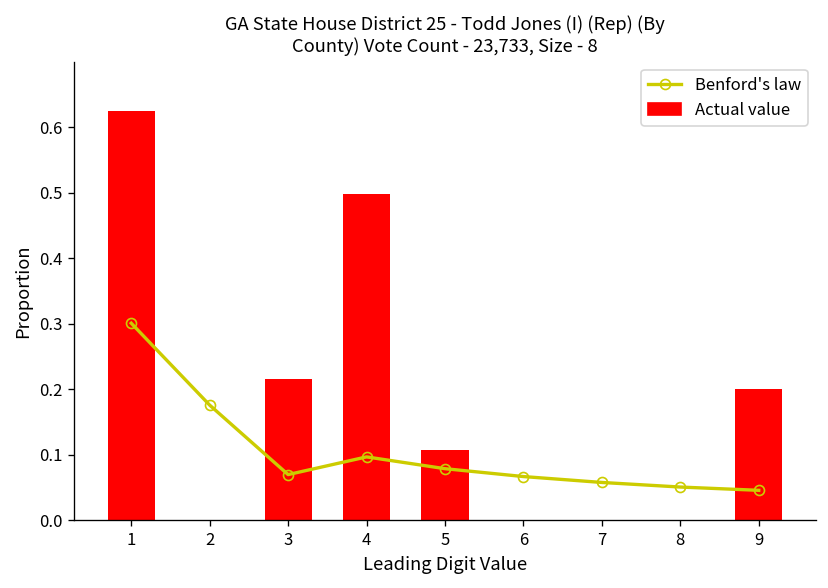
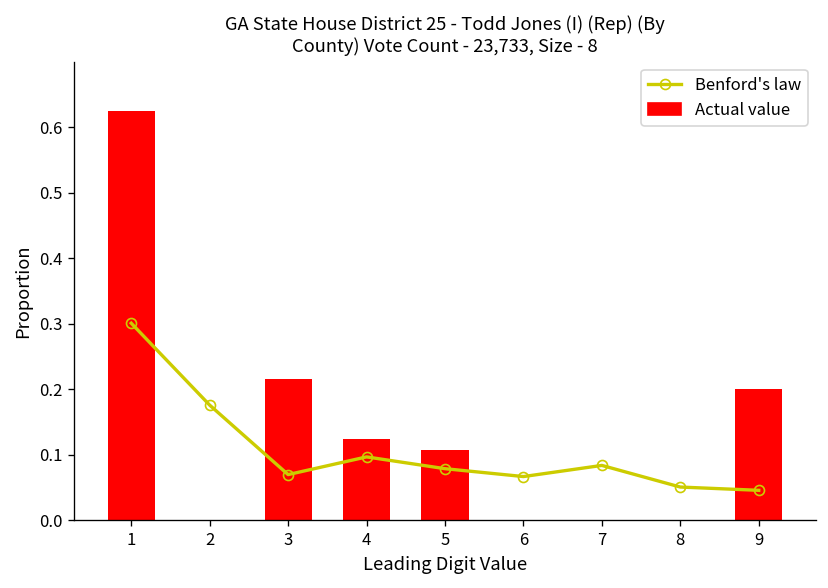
  {
    "Benford's law": {
      "1": 0.30,
      "2": 0.18,
      "3": 0.07,
      "4": 0.10,
      "5": 0.08,
      "6": 0.07,
-     "7": 0.06,
+     "7": 0.08,
      "8": 0.05,
      "9": 0.05
    },
    "Actual value": {
      "1": 0.63,
      "2": 0.00,
      "3": 0.22,
-     "4": 0.50,
+     "4": 0.13,
      "5": 0.11,
      "6": 0.00,
      "7": 0.00,
      "8": 0.00,
      "9": 0.20
    }
  }
